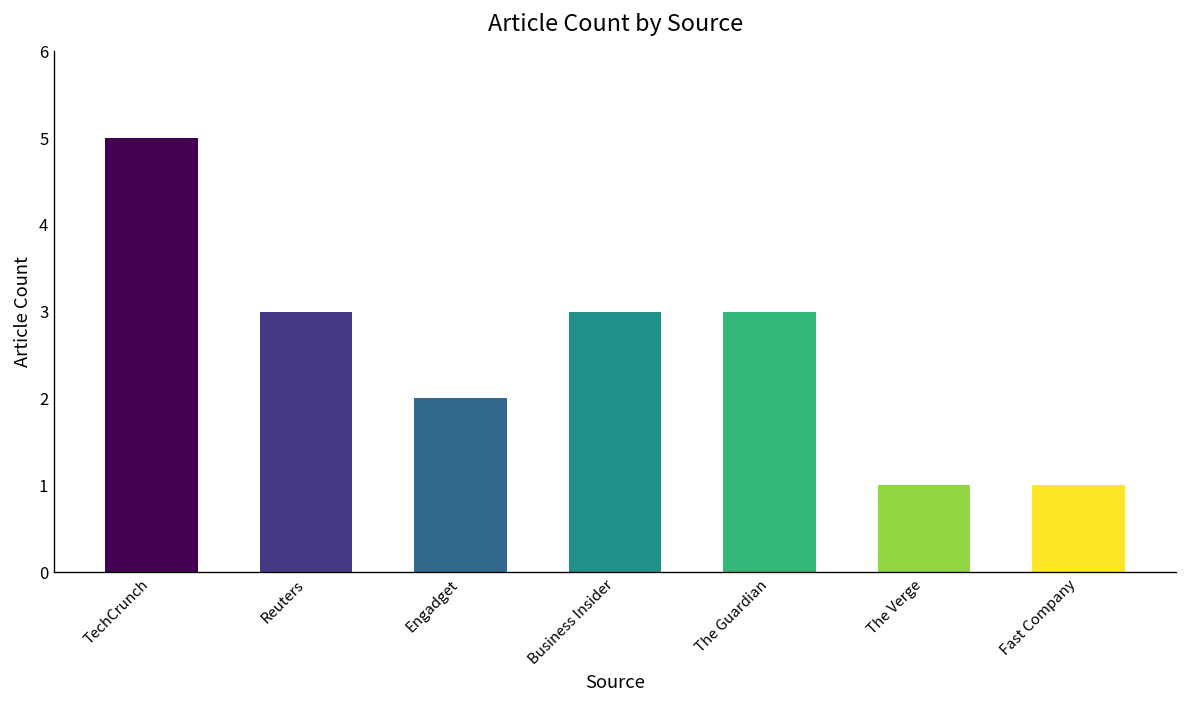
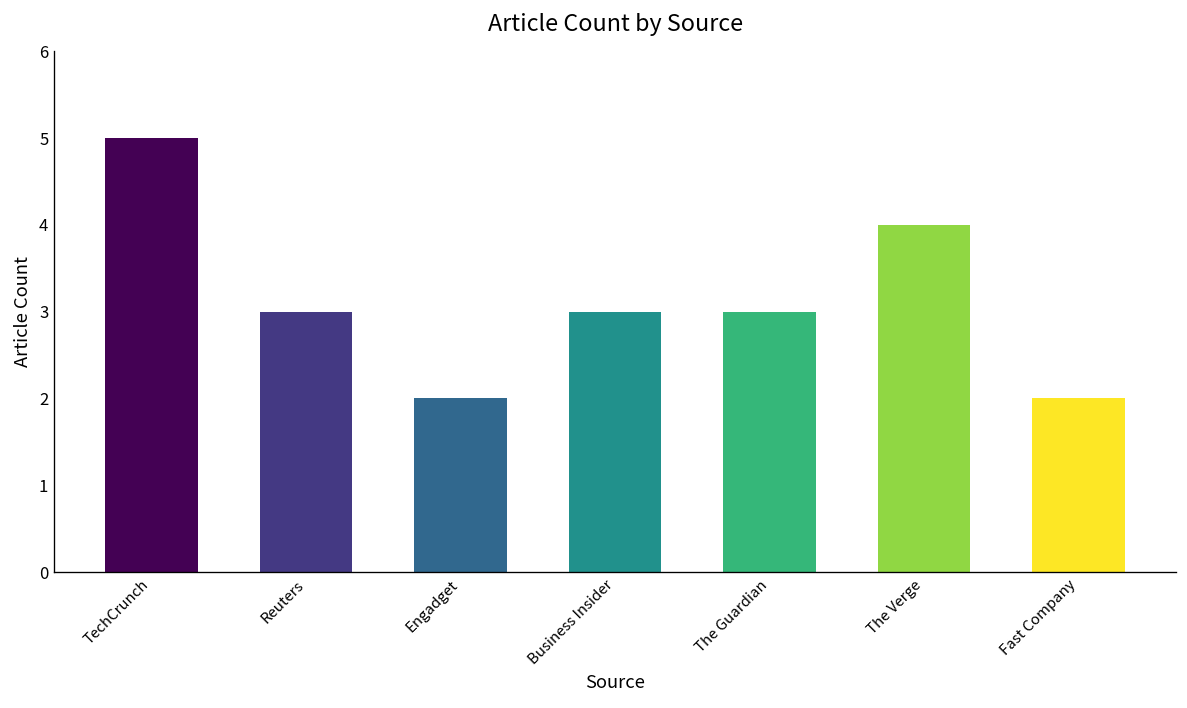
  {
    "TechCrunch": 5,
    "Reuters": 3,
    "Engadget": 2,
    "Business Insider": 3,
    "The Guardian": 3,
-   "The Verge": 1,
-   "Fast Company": 1
+   "The Verge": 4,
+   "Fast Company": 2
  }
